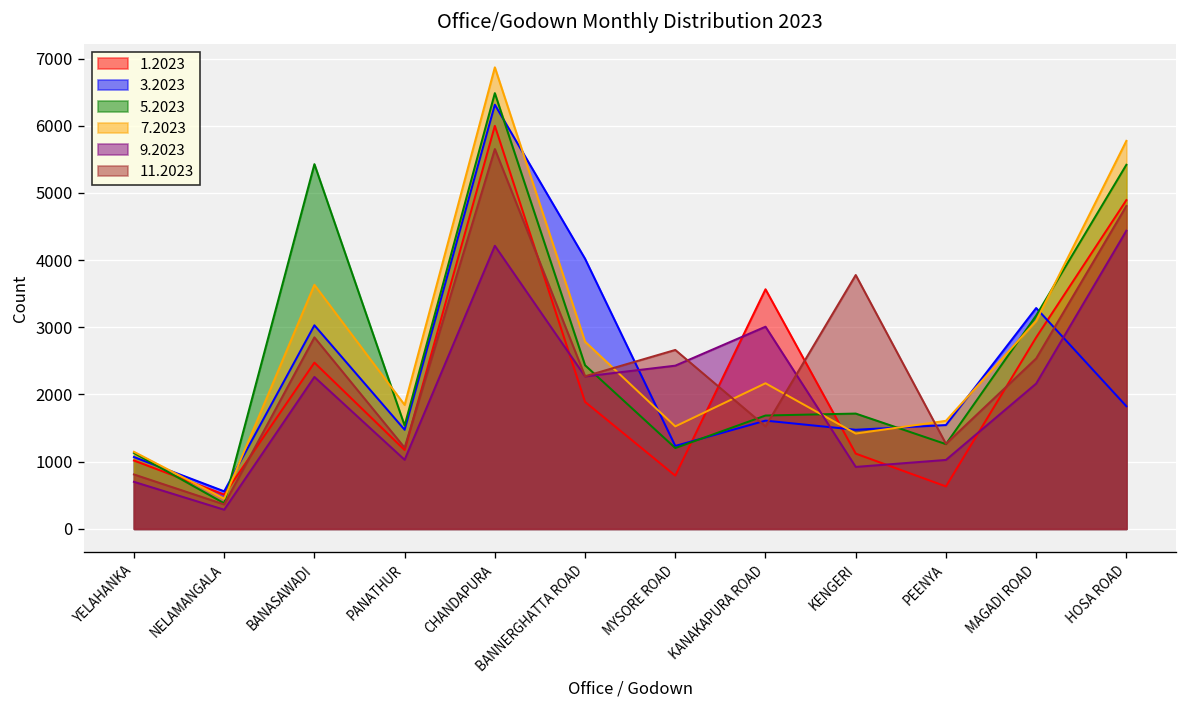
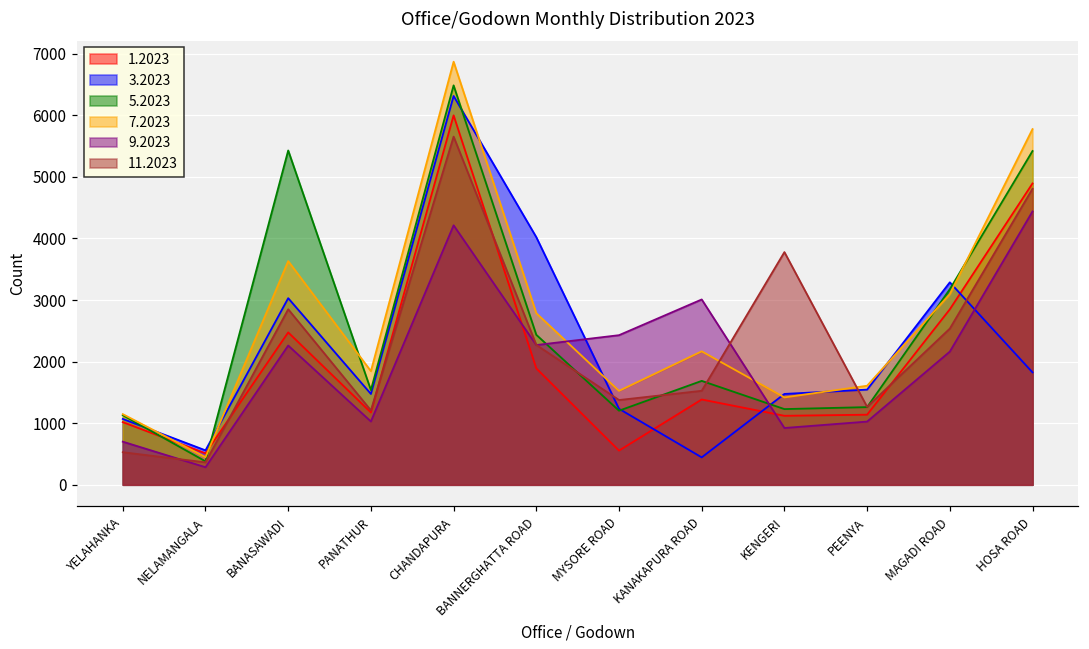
  {
    "1.2023": {
      "YELAHANKA": 1000,
      "NELAMANGALA": 500,
      "BANASAWADI": 2500,
      "CHANDAPURA": 6000,
      "BANNERGHATTA ROAD": 1900,
-     "MYSORE ROAD": 800,
-     "KANAKAPURA ROAD": 3600,
+     "MYSORE ROAD": 600,
+     "KANAKAPURA ROAD": 1400,
      "KENGERI": 1100,
-     "PEENYA": 600,
+     "PEENYA": 1100,
      "MAGADI ROAD": 2800,
      "HOSA ROAD": 4900
    },
    "3.2023": {
      "YELAHANKA": 1100,
      "NELAMANGALA": 600,
      "BANASAWADI": 3000,
      "PANATHUR": 1500,
      "CHANDAPURA": 6300,
      "BANNERGHATTA ROAD": 4000,
-     "KANAKAPURA ROAD": 1600,
+     "KANAKAPURA ROAD": 400,
      "KENGERI": 1500,
      "PEENYA": 1500,
      "MAGADI ROAD": 3300,
      "HOSA ROAD": 1800
    },
    "5.2023": {
      "BANASAWADI": 5400,
      "PANATHUR": 1500,
      "CHANDAPURA": 6500,
      "BANNERGHATTA ROAD": 2400,
      "KANAKAPURA ROAD": 1700,
-     "KENGERI": 1700,
+     "KENGERI": 1200,
      "MAGADI ROAD": 3200,
      "HOSA ROAD": 5400
    },
    "7.2023": {
      "NELAMANGALA": 400,
      "BANASAWADI": 3600,
      "PANATHUR": 1800,
      "CHANDAPURA": 6900,
      "BANNERGHATTA ROAD": 2800,
      "MYSORE ROAD": 1500,
      "KANAKAPURA ROAD": 2200,
      "KENGERI": 1400,
      "PEENYA": 1600,
      "MAGADI ROAD": 3100,
      "HOSA ROAD": 5800
    },
    "9.2023": {
      "YELAHANKA": 700,
      "NELAMANGALA": 300,
      "BANASAWADI": 2300,
      "PANATHUR": 1000,
      "CHANDAPURA": 4200,
      "MYSORE ROAD": 2400,
      "KANAKAPURA ROAD": 3000,
      "KENGERI": 900,
      "PEENYA": 1000,
      "MAGADI ROAD": 2200,
      "HOSA ROAD": 4400
    },
    "11.2023": {
-     "YELAHANKA": 800,
+     "YELAHANKA": 500,
      "BANASAWADI": 2900,
      "CHANDAPURA": 5700,
-     "MYSORE ROAD": 2700,
+     "MYSORE ROAD": 1400,
      "KANAKAPURA ROAD": 1500,
      "KENGERI": 3800,
      "MAGADI ROAD": 2500,
      "HOSA ROAD": 4800
    }
  }
